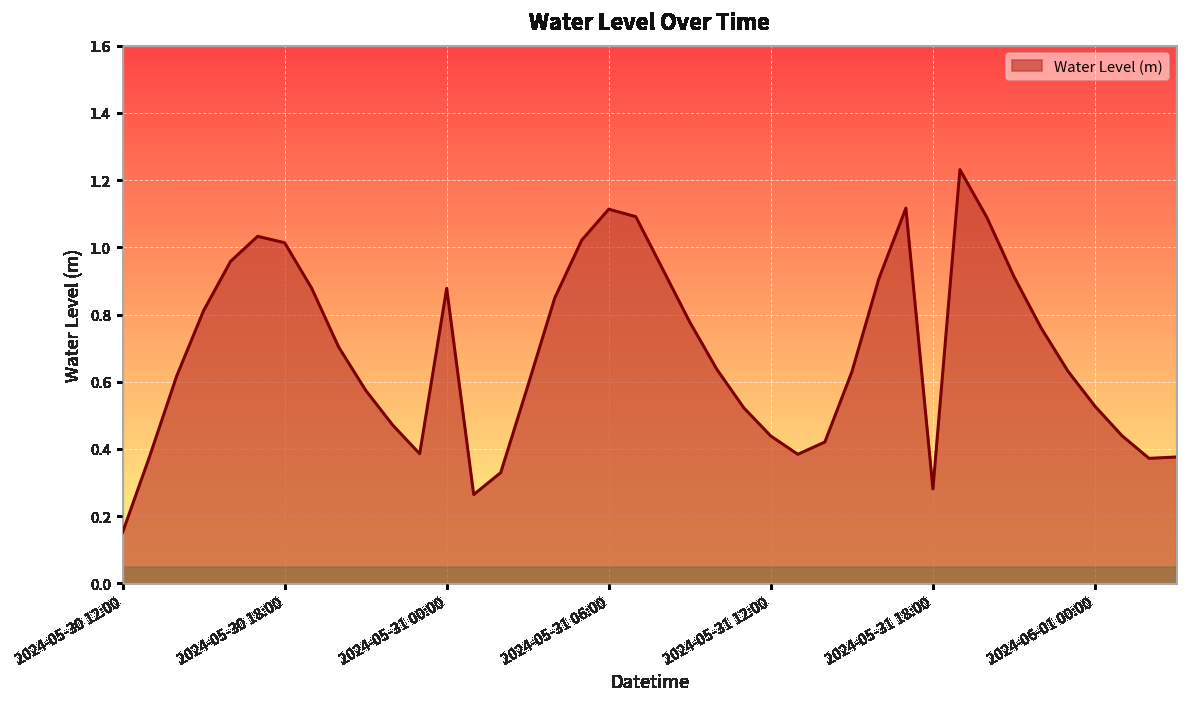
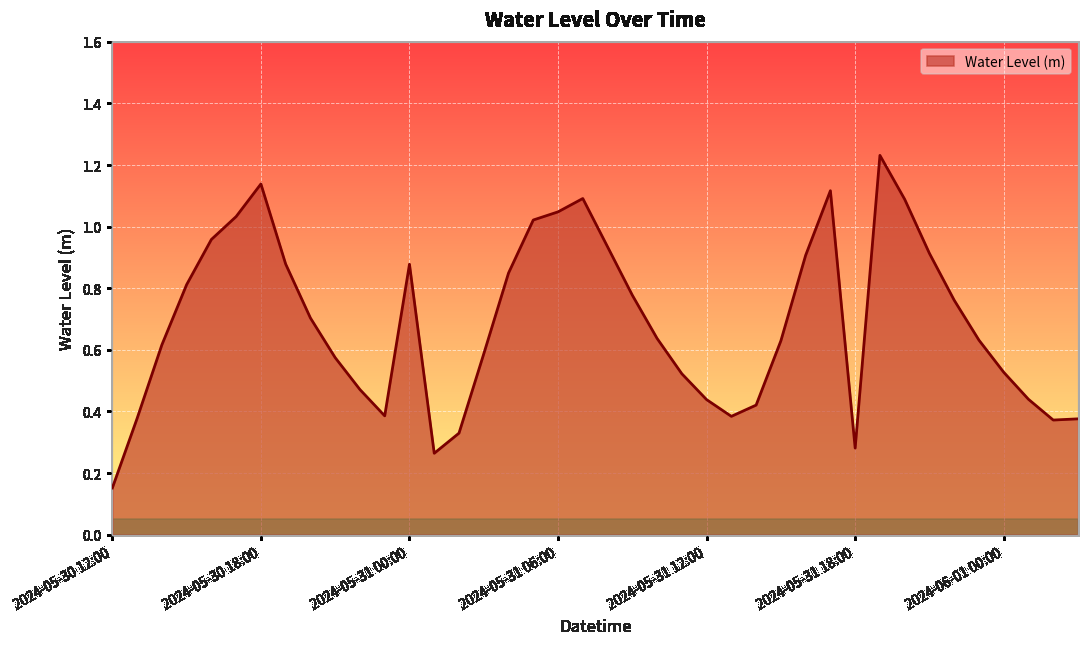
  {
    "2024-05-30 12:00": 0.15,
-   "2024-05-30 18:00": 1.01,
+   "2024-05-30 18:00": 1.14,
    "2024-05-31 00:00": 0.88,
-   "2024-05-31 06:00": 1.11,
+   "2024-05-31 06:00": 1.05,
    "2024-05-31 12:00": 0.44,
    "2024-05-31 18:00": 0.28,
    "2024-06-01 00:00": 0.53
  }
